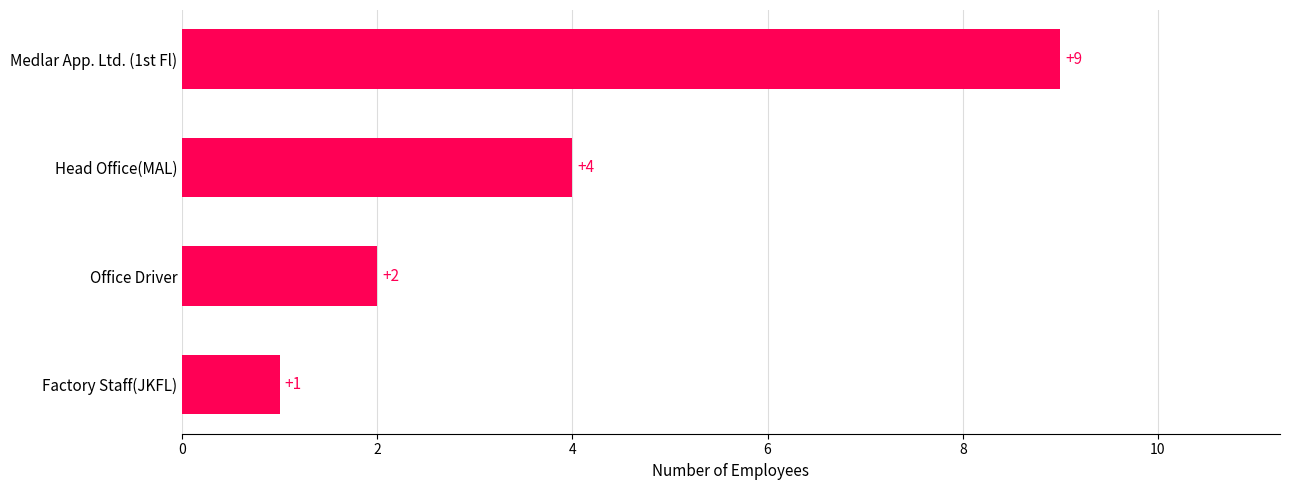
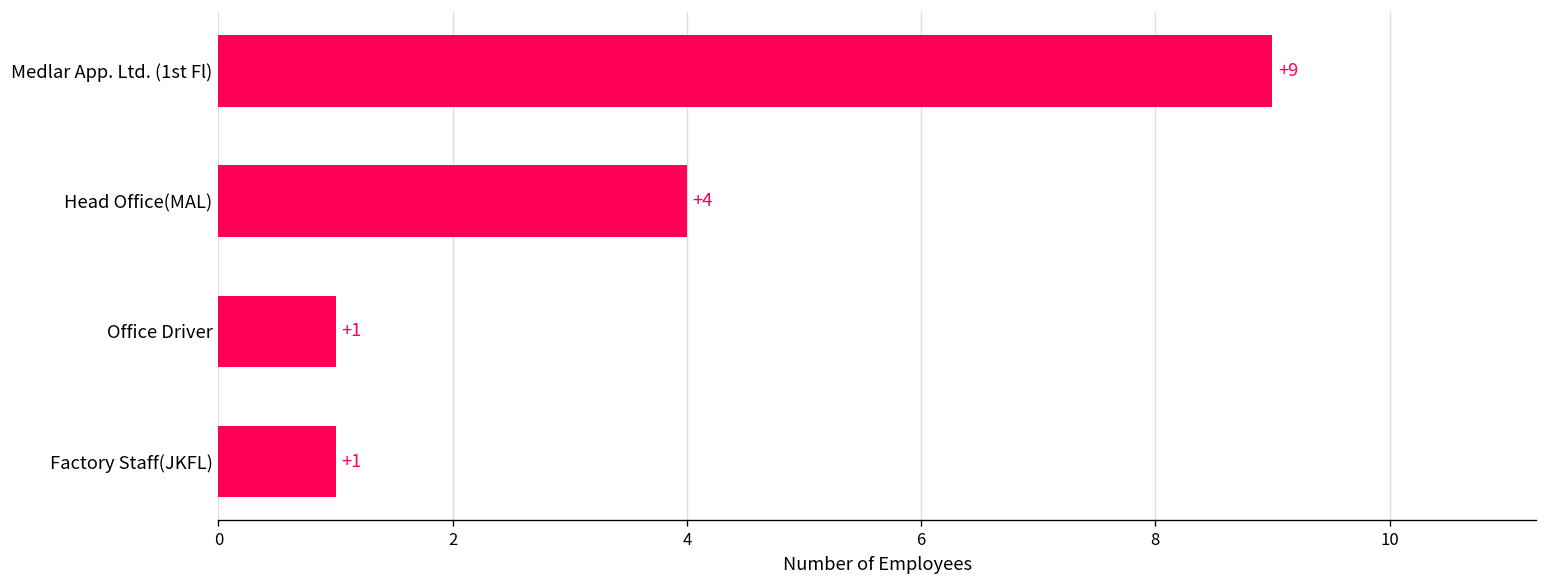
  {
    "Medlar App. Ltd. (1st Fl)": "+9",
    "Head Office(MAL)": "+4",
-   "Office Driver": "+2",
+   "Office Driver": "+1",
    "Factory Staff(JKFL)": "+1"
  }
